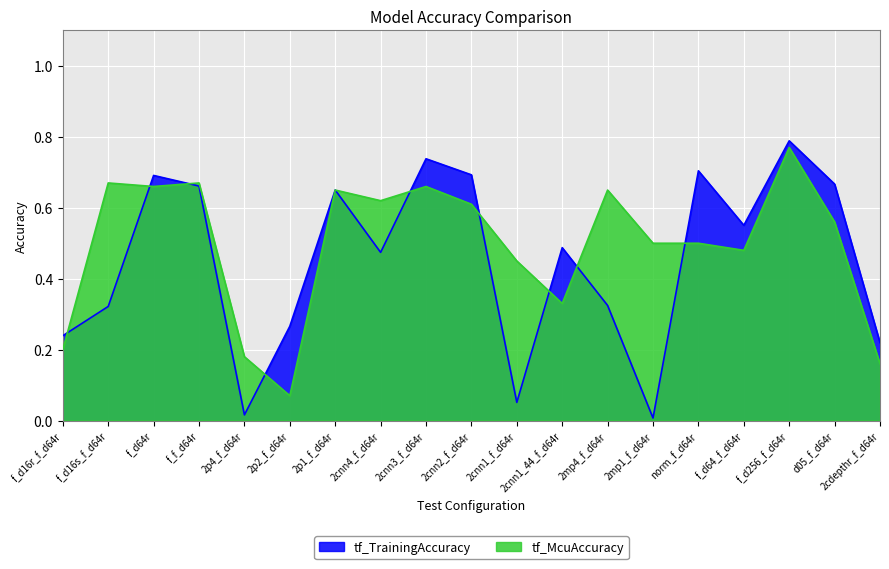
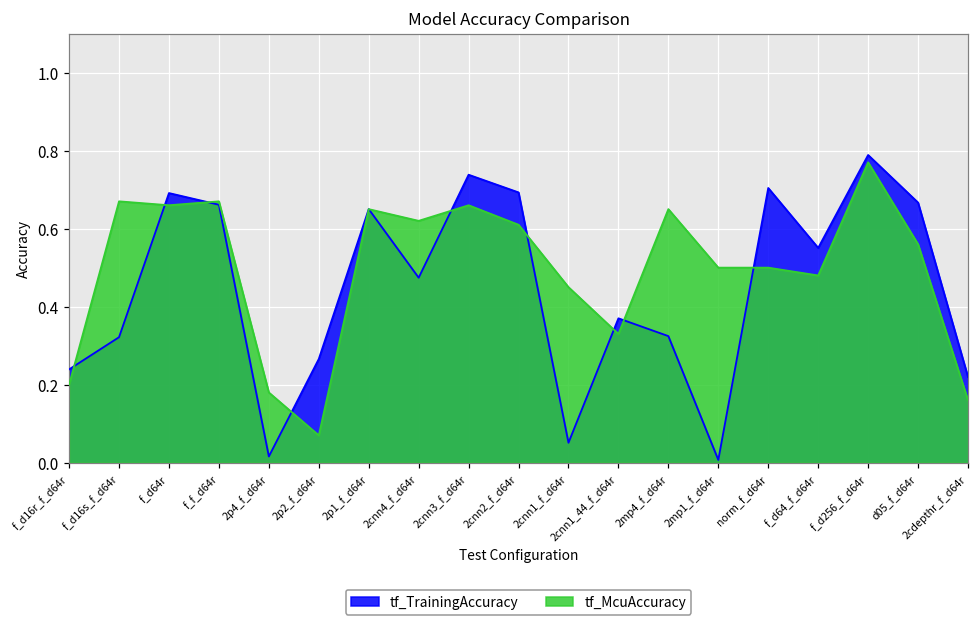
  {
    "tf_TrainingAccuracy": {
      "f_d16r_f_d64r": 0.24,
      "f_d16s_f_d64r": 0.32,
      "f_d64r": 0.69,
      "f_f_d64r": 0.66,
      "2p4_f_d64r": 0.02,
      "2p2_f_d64r": 0.27,
      "2cnn4_f_d64r": 0.47,
      "2cnn3_f_d64r": 0.74,
      "2cnn2_f_d64r": 0.69,
      "2cnn1_f_d64r": 0.05,
-     "2cnn1_44_f_d64r": 0.49,
+     "2cnn1_44_f_d64r": 0.37,
      "2mp4_f_d64r": 0.32,
      "2mp1_f_d64r": 0.01,
      "norm_f_d64r": 0.70,
      "f_d64_f_d64r": 0.55,
      "f_d256_f_d64r": 0.79,
      "d05_f_d64r": 0.67,
      "2cdepthr_f_d64r": 0.22
    },
    "tf_McuAccuracy": {
      "f_d16r_f_d64r": 0.20,
      "f_d16s_f_d64r": 0.67,
      "f_d64r": 0.66,
      "f_f_d64r": 0.67,
      "2p4_f_d64r": 0.18,
      "2p2_f_d64r": 0.07,
      "2cnn4_f_d64r": 0.62,
      "2cnn3_f_d64r": 0.66,
      "2cnn2_f_d64r": 0.61,
      "2cnn1_f_d64r": 0.45,
      "2cnn1_44_f_d64r": 0.33,
      "2mp4_f_d64r": 0.65,
      "2mp1_f_d64r": 0.50,
      "norm_f_d64r": 0.50,
      "f_d64_f_d64r": 0.48,
      "f_d256_f_d64r": 0.77,
      "d05_f_d64r": 0.56,
      "2cdepthr_f_d64r": 0.16
    }
  }
